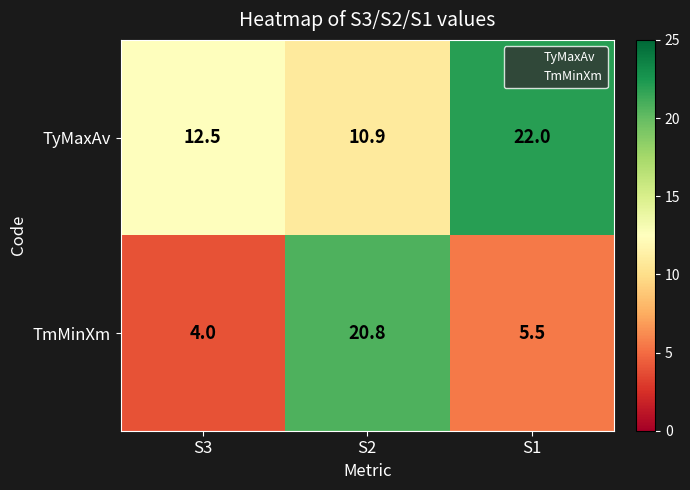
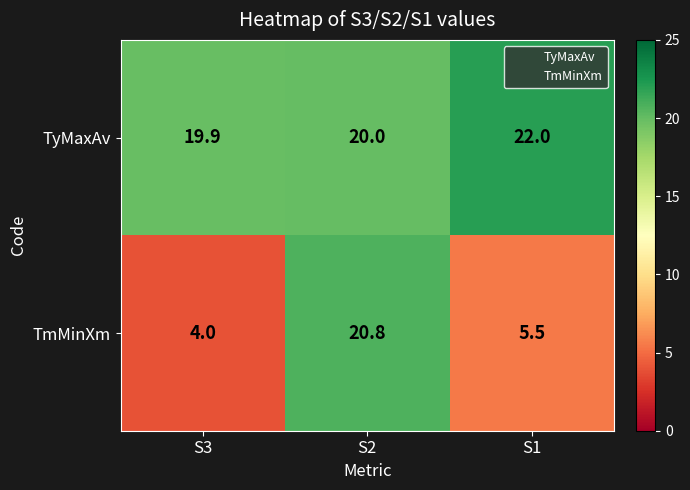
  {
    "TyMaxAv": {
-     "S3": 12.5,
-     "S2": 10.9,
+     "S3": 19.9,
+     "S2": 20.0,
      "S1": 22.0
    },
    "TmMinXm": {
      "S3": 4.0,
      "S2": 20.8,
      "S1": 5.5
    }
  }
